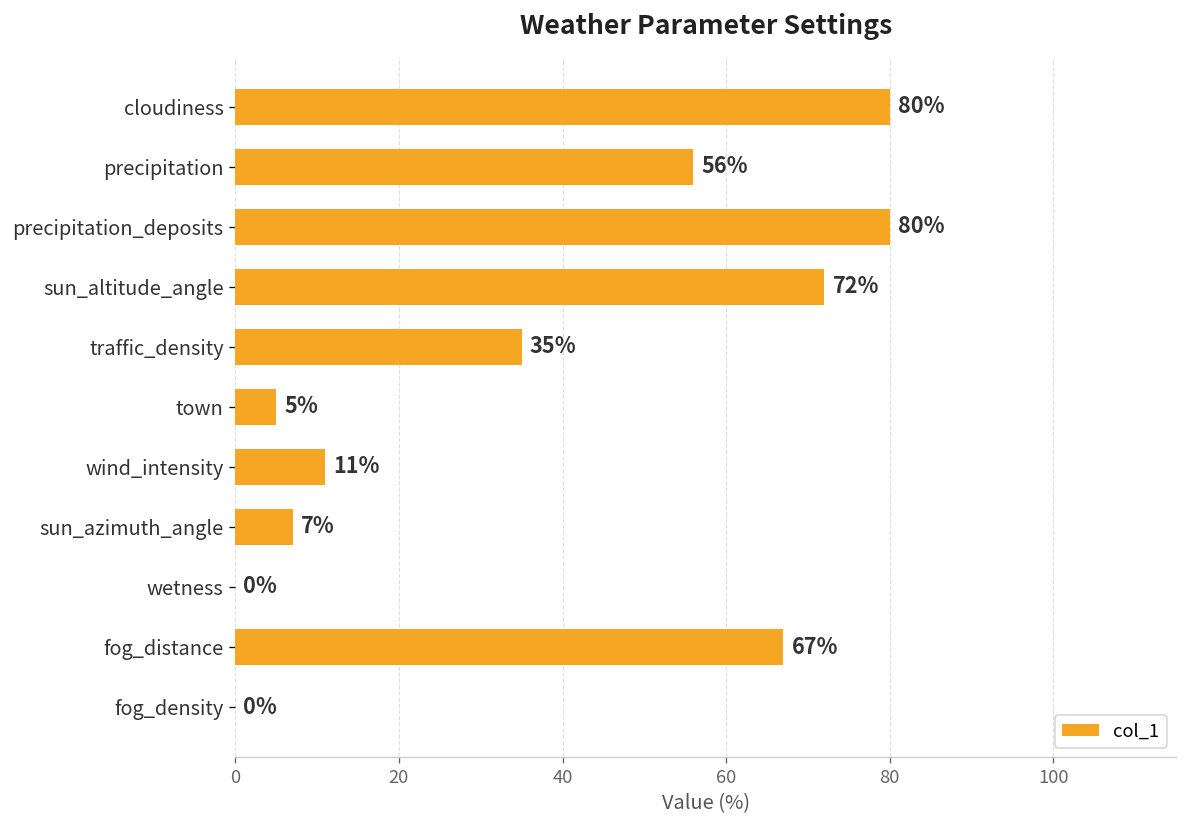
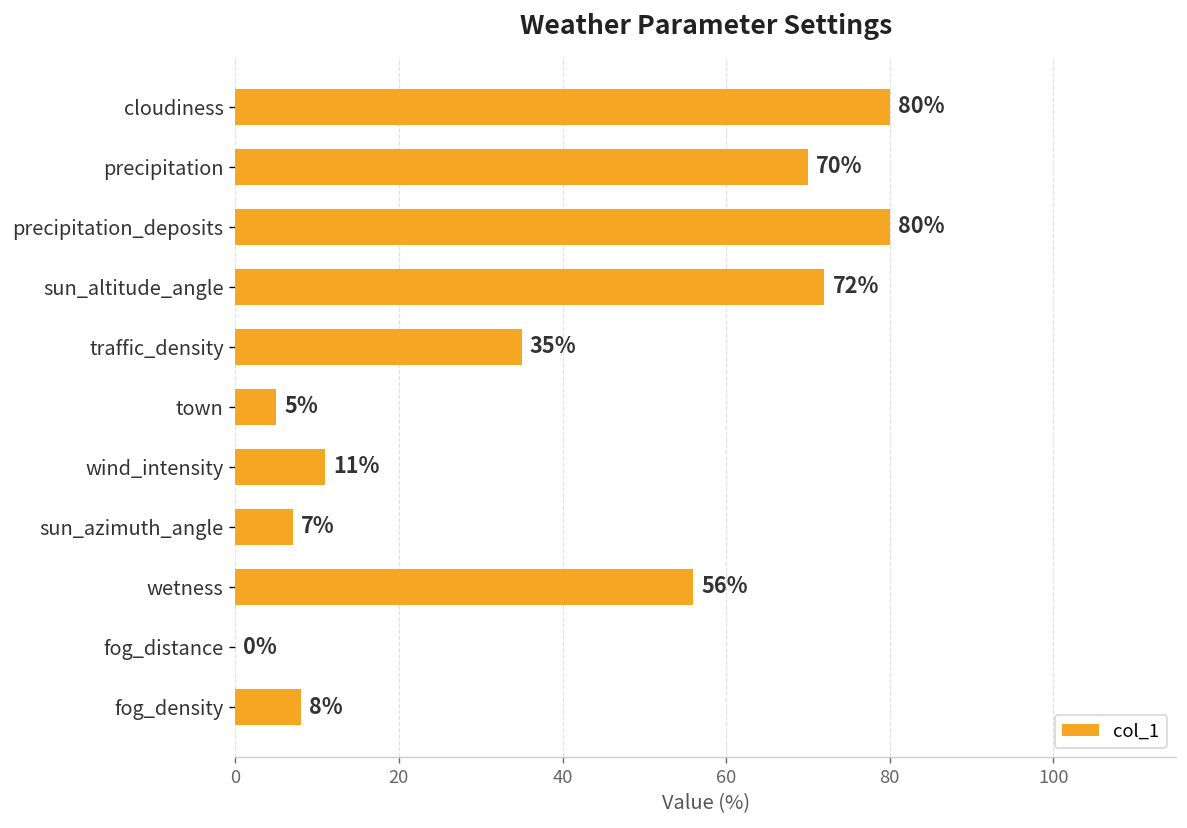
  {
    "cloudiness": "80%",
-   "precipitation": "56%",
+   "precipitation": "70%",
    "precipitation_deposits": "80%",
    "sun_altitude_angle": "72%",
    "traffic_density": "35%",
    "town": "5%",
    "wind_intensity": "11%",
    "sun_azimuth_angle": "7%",
-   "wetness": "0%",
-   "fog_distance": "67%",
-   "fog_density": "0%"
+   "wetness": "56%",
+   "fog_distance": "0%",
+   "fog_density": "8%"
  }
